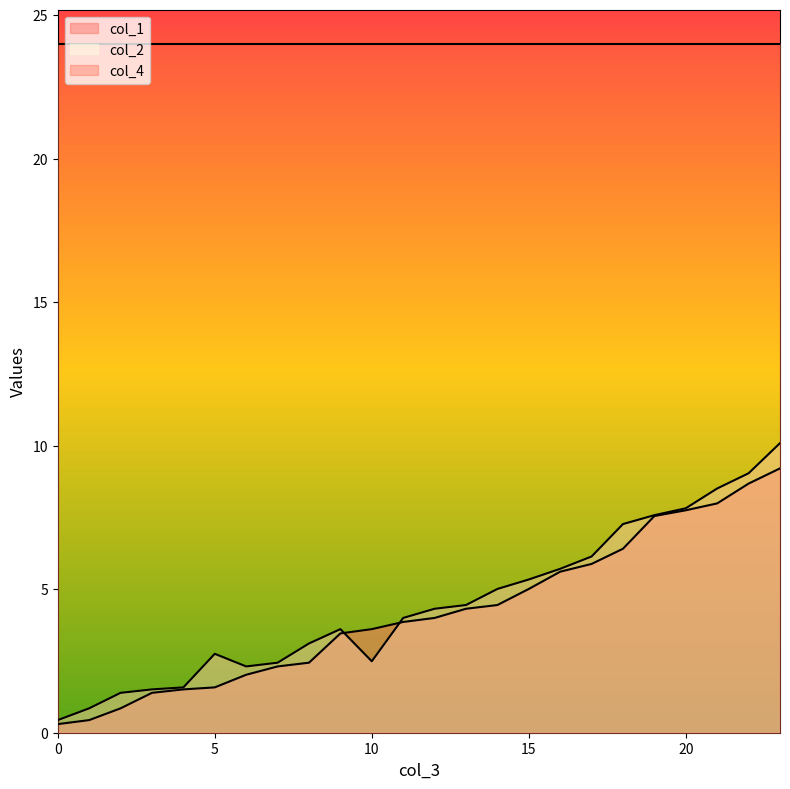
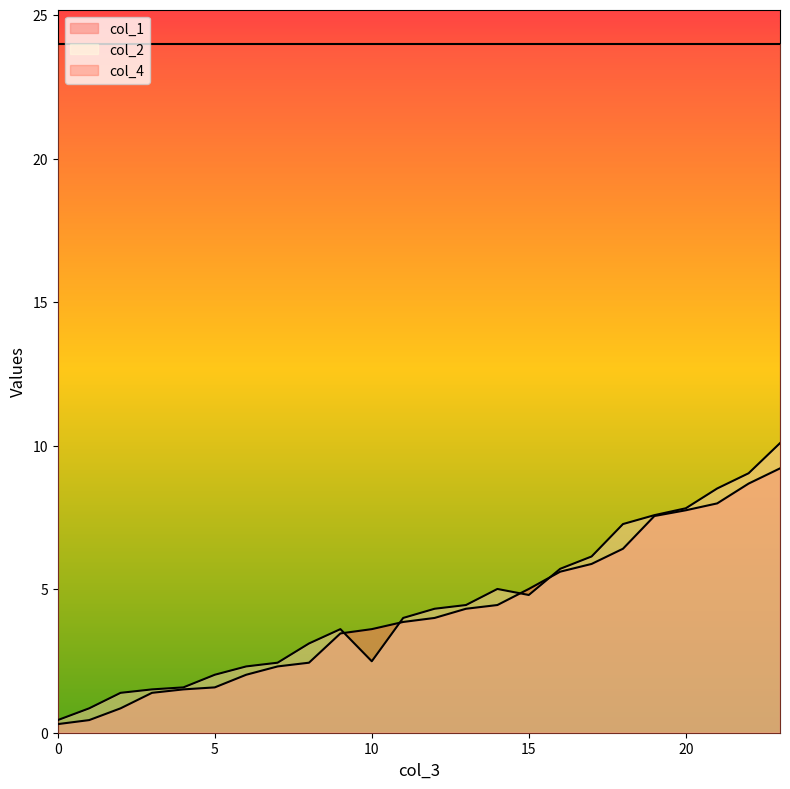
  {
    "col_2": {
      "0": 0.4,
-     "5": 2.8,
+     "5": 2.0,
      "10": 2.5,
-     "15": 5.3
+     "15": 4.8
    }
  }
